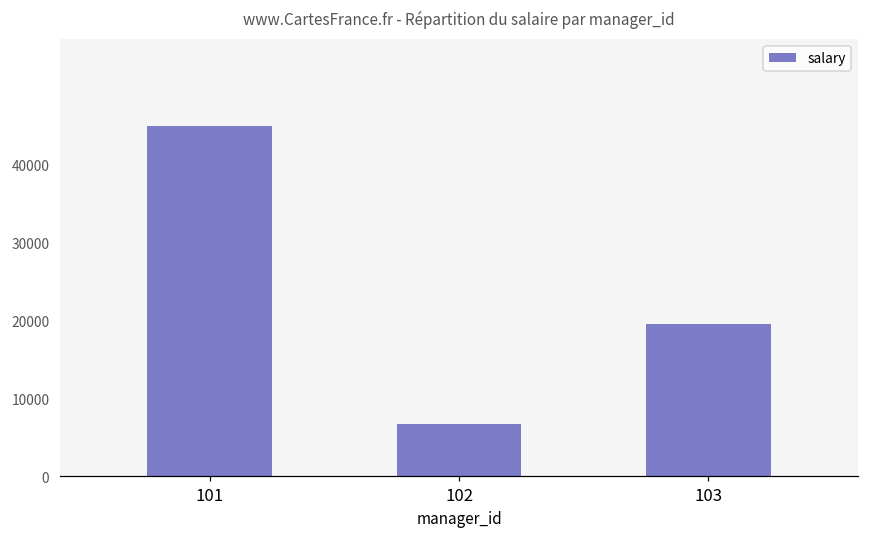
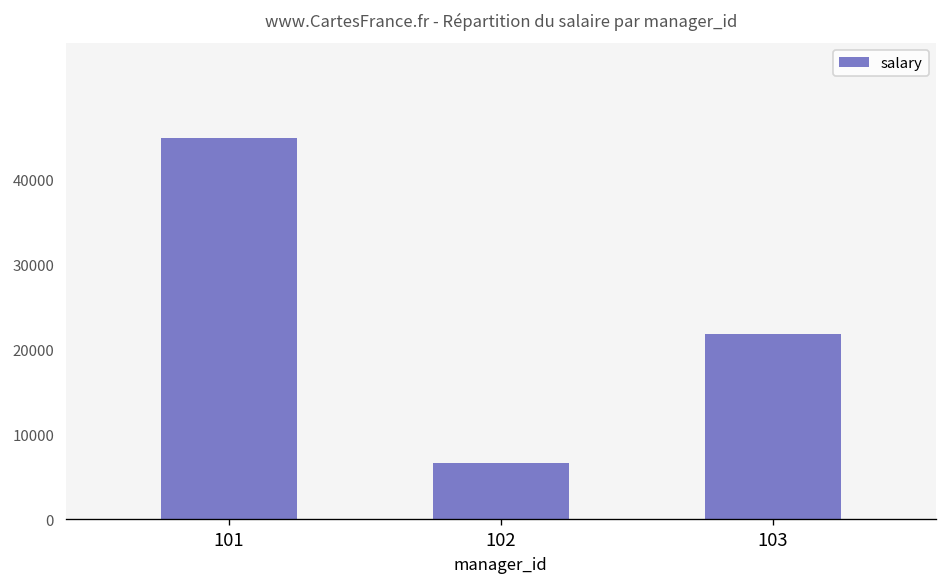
  {
    "101": 45000,
    "102": 7000,
-   "103": 20000
+   "103": 22000
  }
